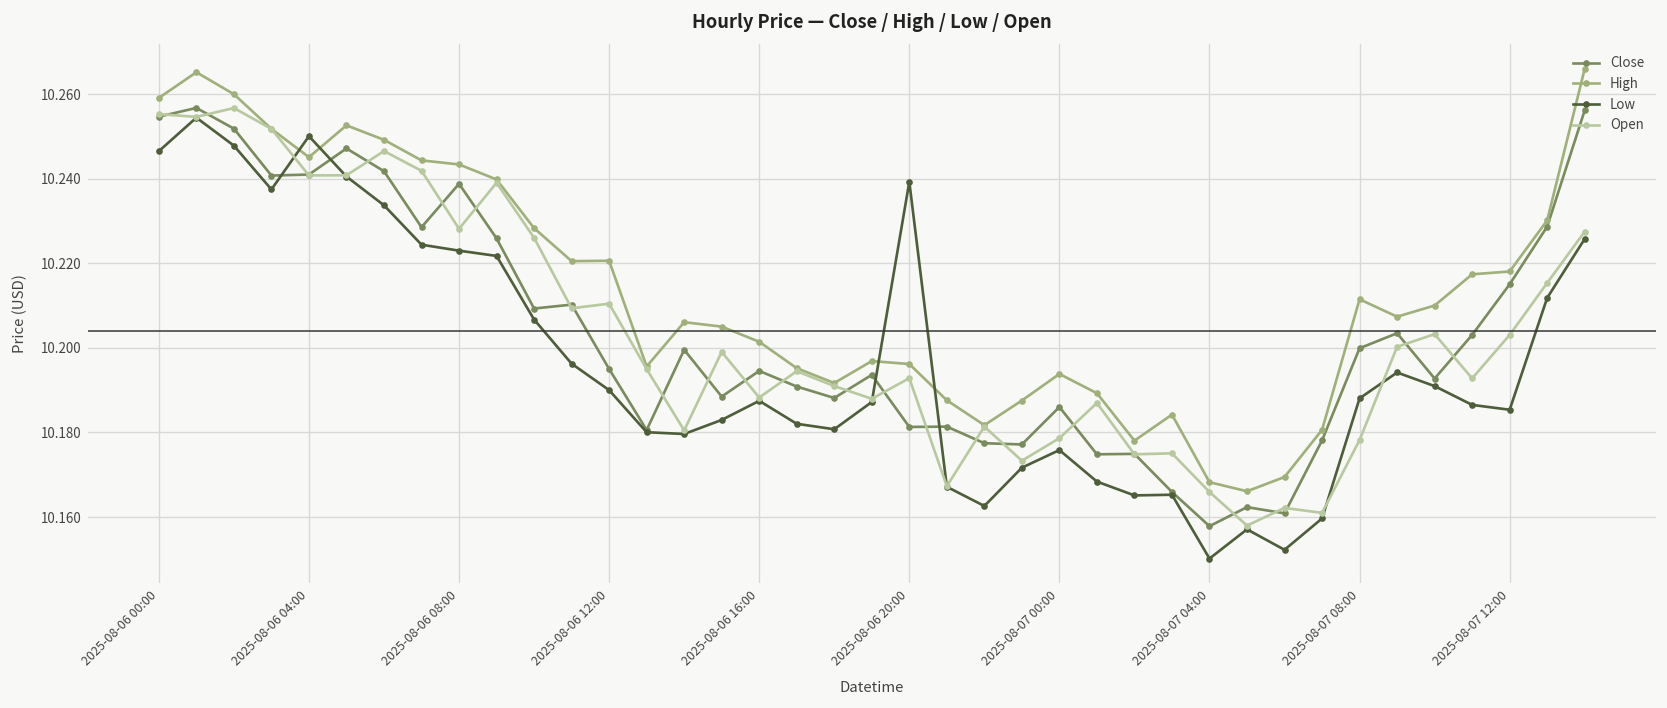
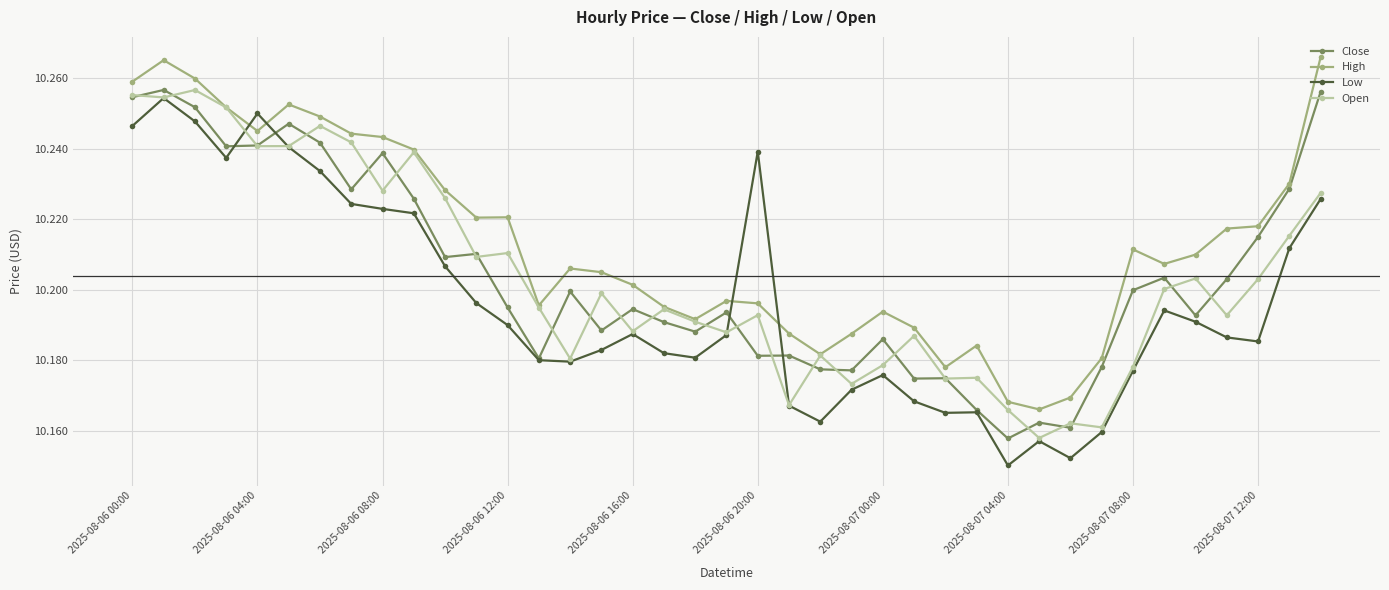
  {
    "Low": {
      "2025-08-06 00:00": 10.247,
      "2025-08-06 04:00": 10.250,
      "2025-08-06 08:00": 10.223,
      "2025-08-06 12:00": 10.190,
      "2025-08-06 16:00": 10.187,
      "2025-08-06 20:00": 10.239,
      "2025-08-07 00:00": 10.176,
      "2025-08-07 04:00": 10.150,
-     "2025-08-07 08:00": 10.188,
+     "2025-08-07 08:00": 10.177,
      "2025-08-07 12:00": 10.185
    }
  }
